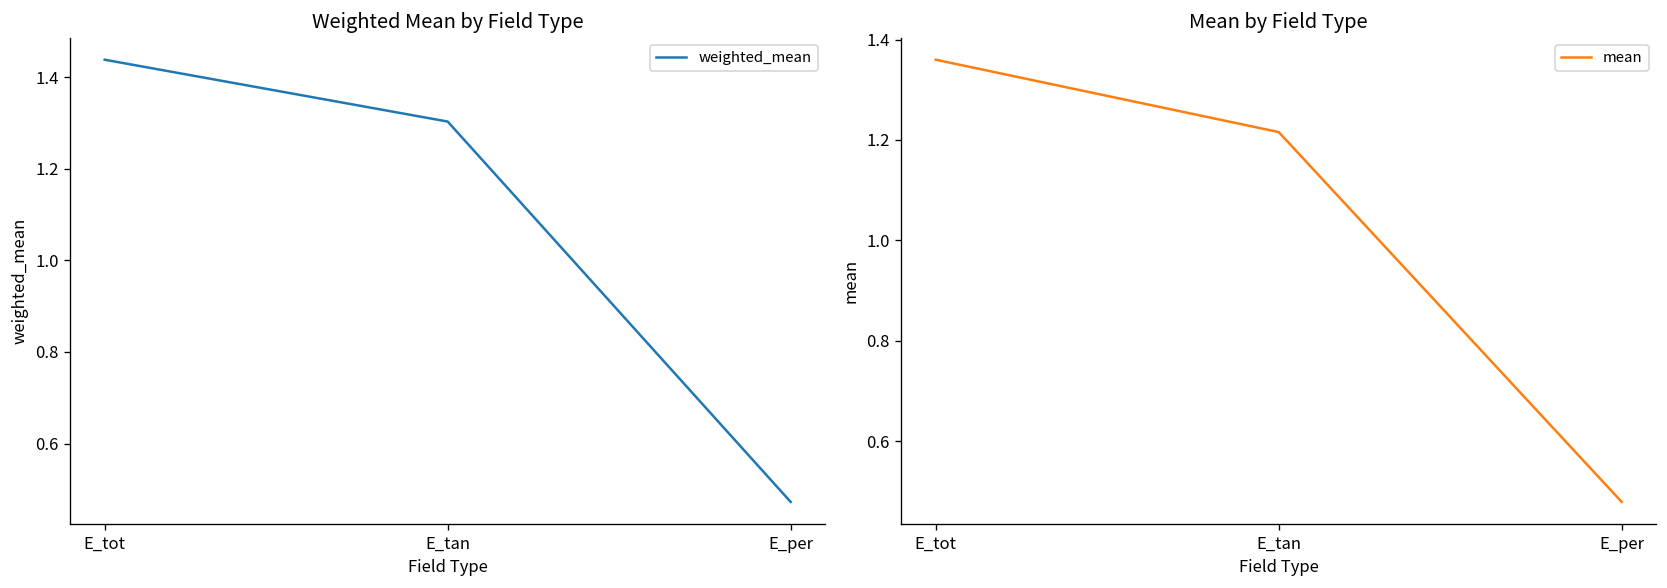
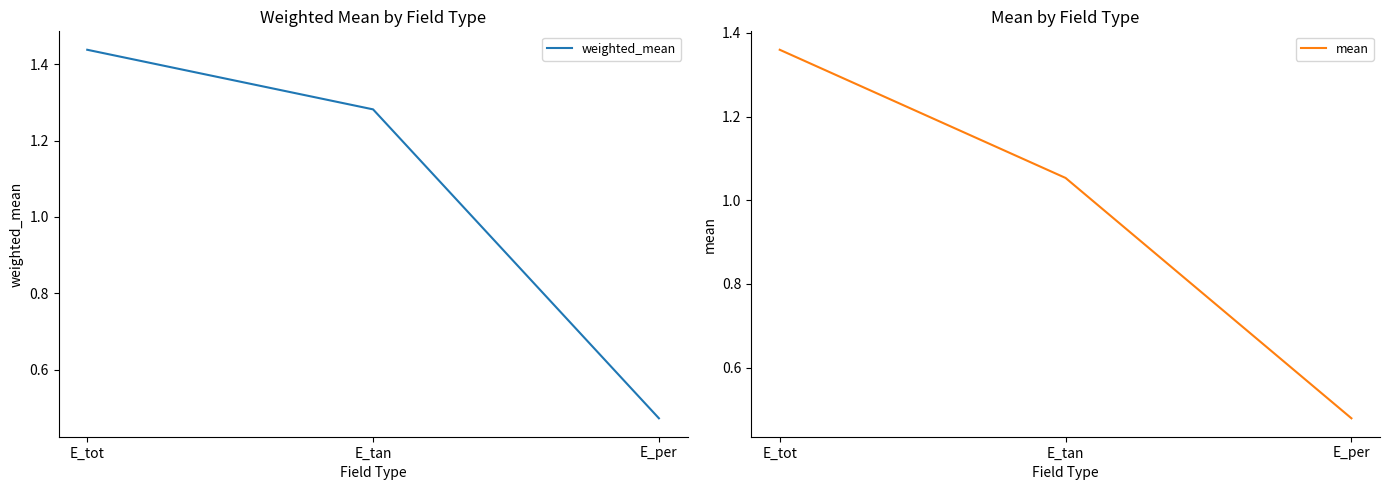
  {
    "Weighted Mean by Field Type": {
      "E_tot": 1.44,
-     "E_tan": 1.30,
+     "E_tan": 1.28,
      "E_per": 0.47
    },
    "Mean by Field Type": {
      "E_tot": 1.36,
-     "E_tan": 1.22,
+     "E_tan": 1.05,
      "E_per": 0.48
    }
  }
